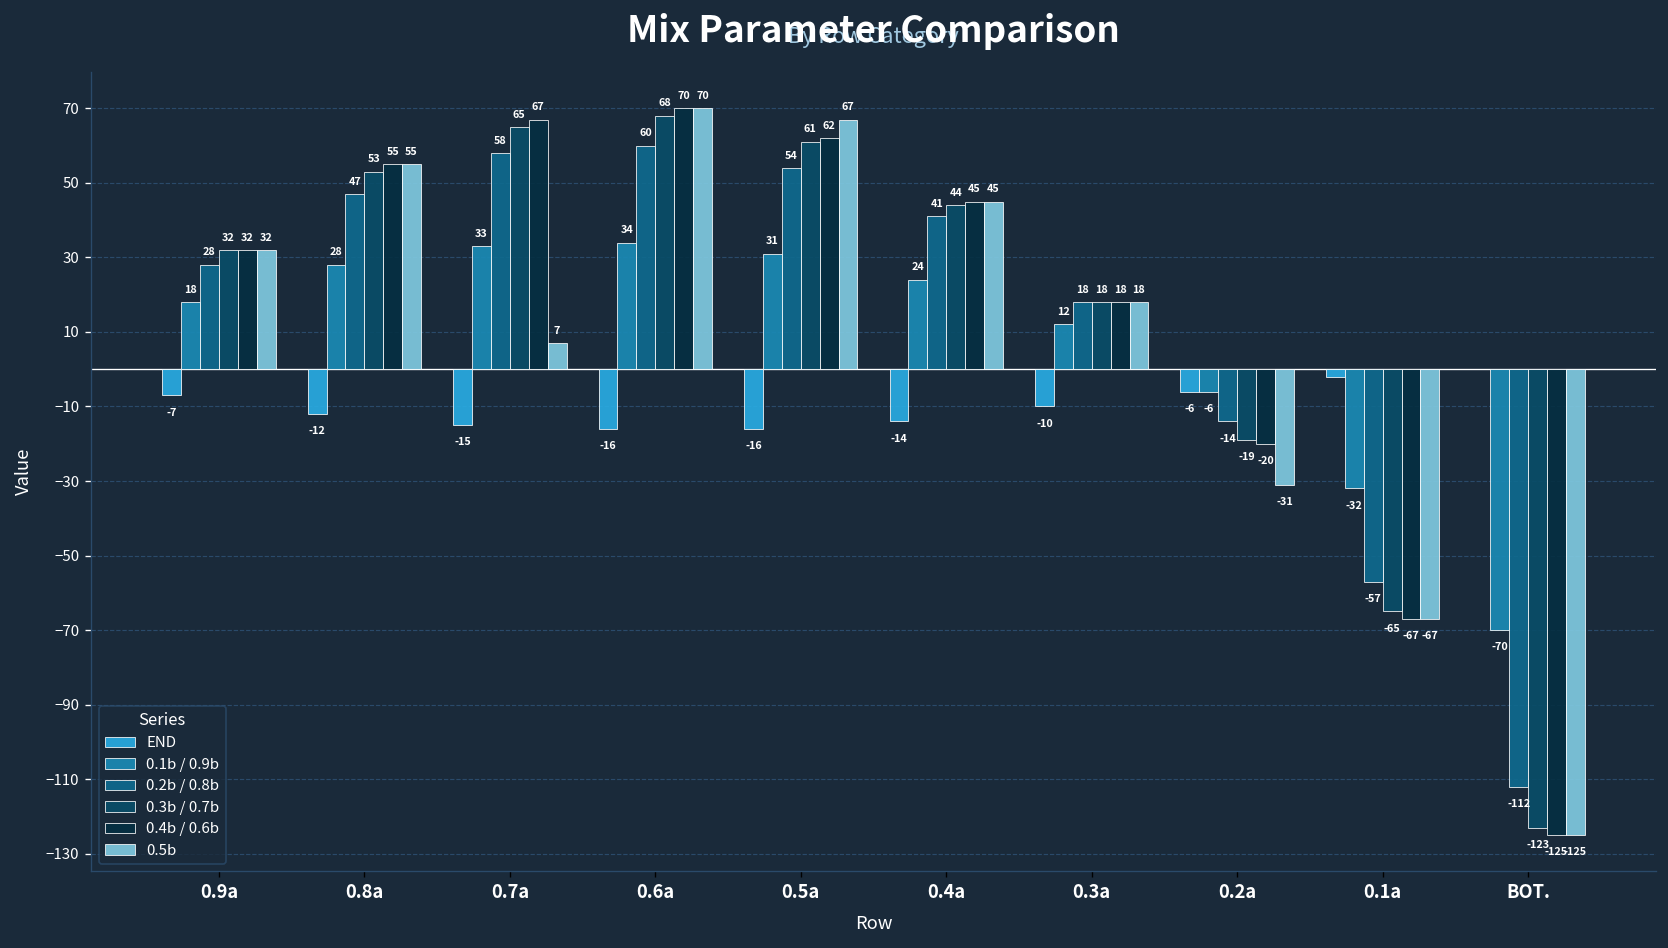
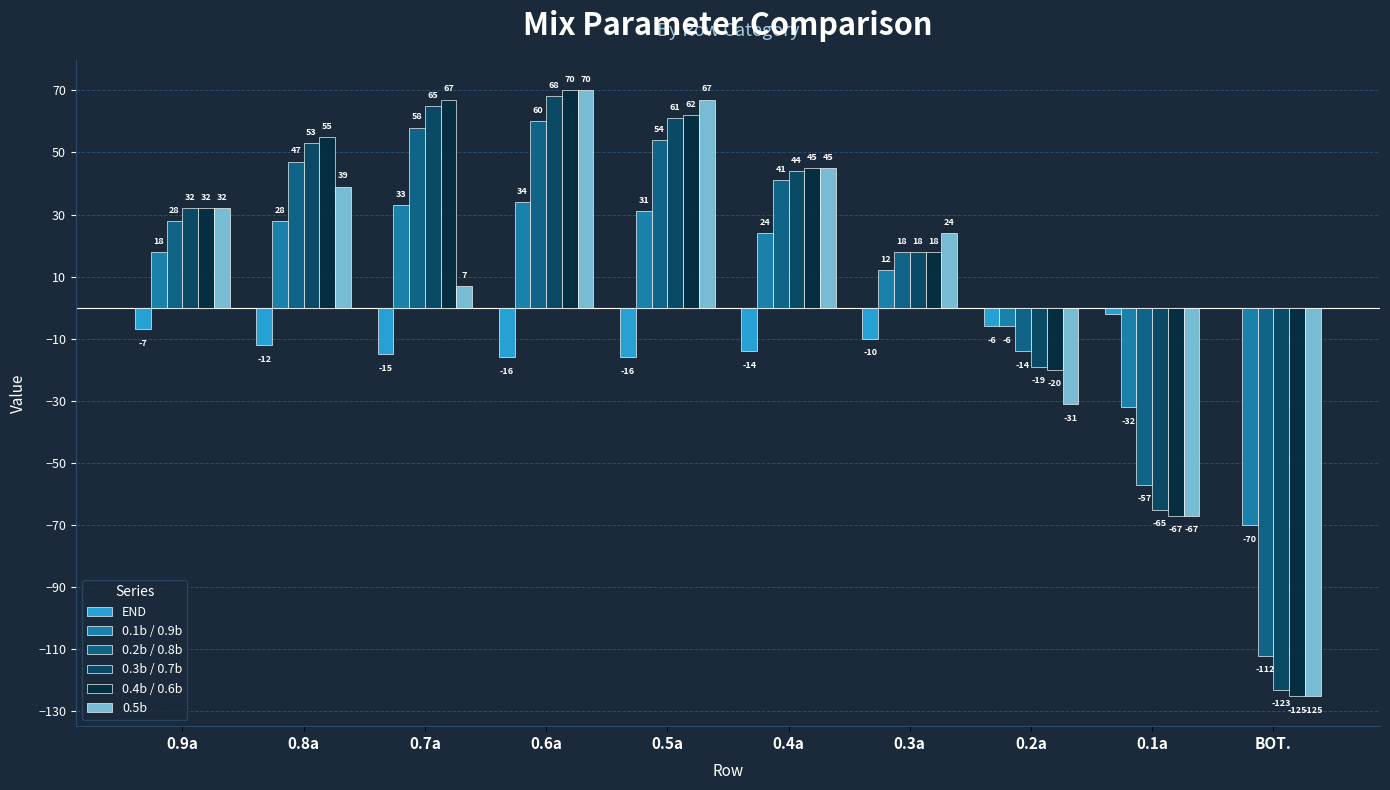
  {
    "0.5b": {
      "0.9a": 32,
-     "0.8a": 55,
+     "0.8a": 39,
      "0.7a": 7,
      "0.6a": 70,
      "0.5a": 67,
      "0.4a": 45,
-     "0.3a": 18,
+     "0.3a": 24,
      "0.2a": -31,
      "0.1a": -67
    }
  }
